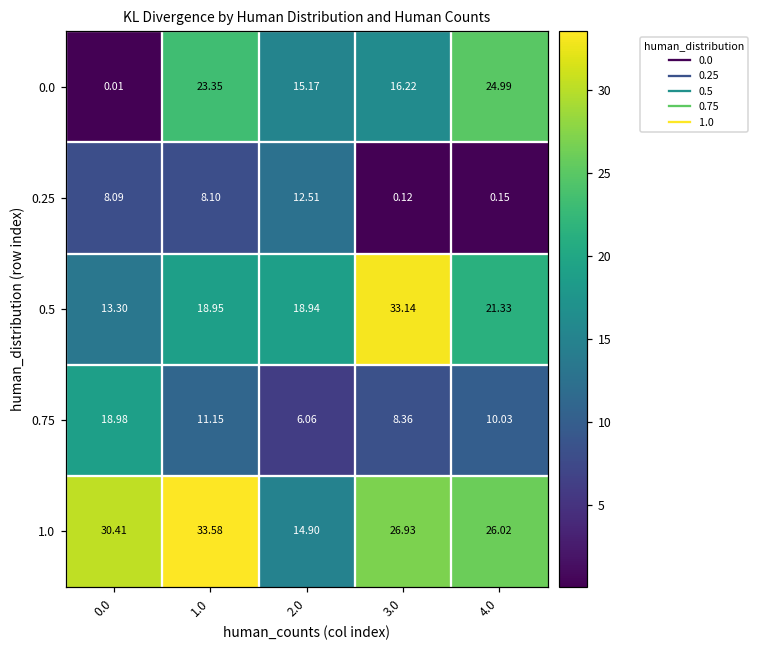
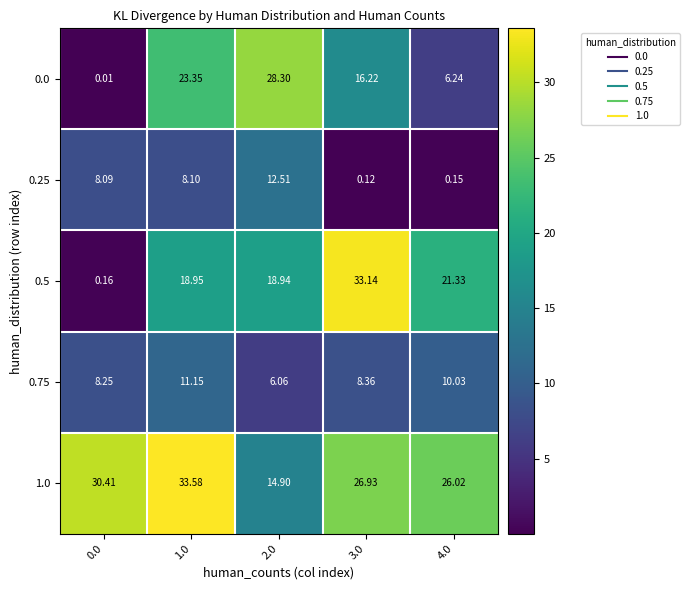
  {
    "0.0": {
      "0.0": 0.01,
      "1.0": 23.35,
-     "2.0": 15.17,
+     "2.0": 28.30,
      "3.0": 16.22,
-     "4.0": 24.99
+     "4.0": 6.24
    },
    "0.25": {
      "0.0": 8.09,
      "1.0": 8.10,
      "2.0": 12.51,
      "3.0": 0.12,
      "4.0": 0.15
    },
    "0.5": {
-     "0.0": 13.30,
+     "0.0": 0.16,
      "1.0": 18.95,
      "2.0": 18.94,
      "3.0": 33.14,
      "4.0": 21.33
    },
    "0.75": {
-     "0.0": 18.98,
+     "0.0": 8.25,
      "1.0": 11.15,
      "2.0": 6.06,
      "3.0": 8.36,
      "4.0": 10.03
    },
    "1.0": {
      "0.0": 30.41,
      "1.0": 33.58,
      "2.0": 14.90,
      "3.0": 26.93,
      "4.0": 26.02
    }
  }
